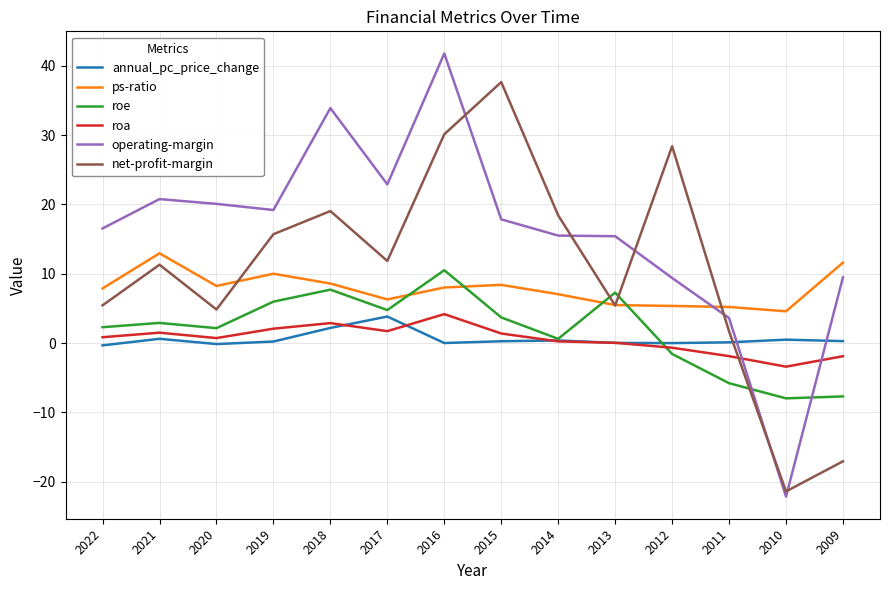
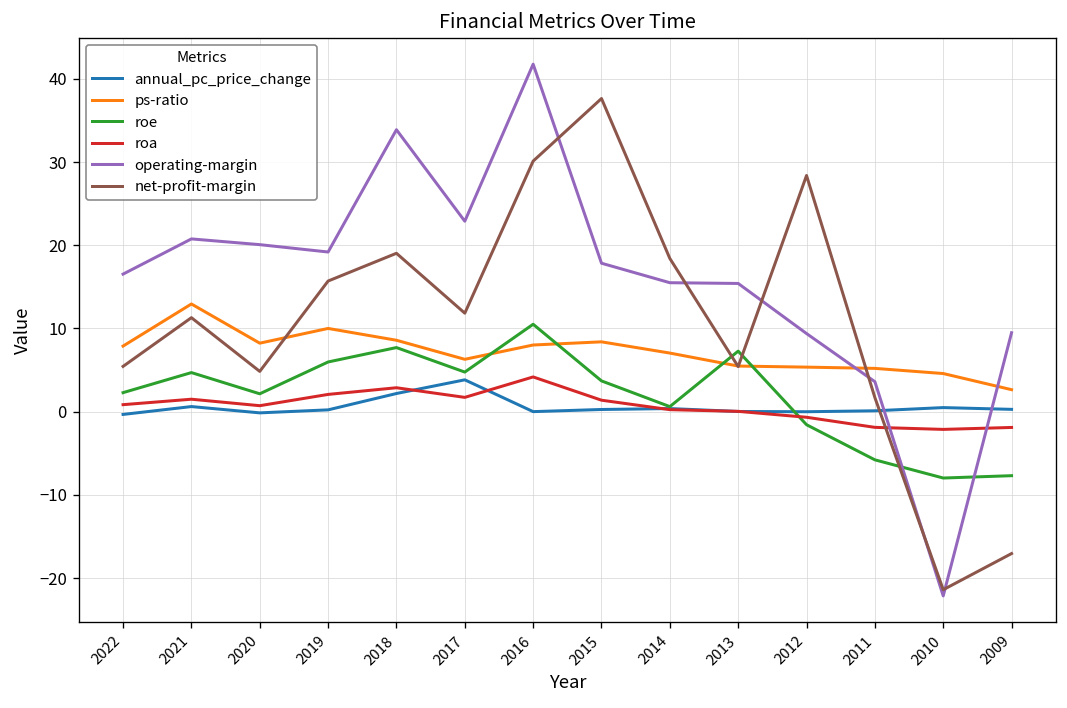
  {
    "annual_pc_price_change": {
      "2022": 0,
      "2021": 1,
      "2020": 0,
      "2019": 0,
      "2018": 2,
      "2017": 4,
      "2016": 0,
      "2015": 0,
      "2012": 0,
      "2011": 0,
      "2010": 0,
      "2009": 0
    },
    "ps-ratio": {
      "2022": 8,
      "2021": 13,
      "2020": 8,
      "2019": 10,
      "2018": 9,
      "2017": 6,
      "2016": 8,
      "2015": 8,
      "2014": 7,
      "2012": 5,
      "2011": 5,
      "2010": 5,
-     "2009": 12
+     "2009": 3
    },
    "roe": {
      "2022": 2,
-     "2021": 3,
+     "2021": 5,
      "2020": 2,
      "2019": 6,
      "2018": 8,
      "2017": 5,
      "2016": 11,
      "2015": 4,
      "2013": 7,
      "2012": -2,
      "2011": -6,
      "2010": -8,
      "2009": -8
    },
    "roa": {
      "2022": 1,
      "2021": 1,
      "2020": 1,
      "2019": 2,
      "2018": 3,
      "2017": 2,
      "2016": 4,
      "2015": 1,
      "2012": -1,
      "2011": -2,
-     "2010": -3,
+     "2010": -2,
      "2009": -2
    },
    "operating-margin": {
      "2022": 17,
      "2021": 21,
      "2020": 20,
      "2019": 19,
      "2018": 34,
      "2017": 23,
      "2016": 42,
      "2015": 18,
      "2014": 15,
      "2013": 15,
      "2012": 9,
      "2011": 4,
      "2010": -22,
      "2009": 9
    },
    "net-profit-margin": {
      "2022": 5,
      "2021": 11,
      "2020": 5,
      "2019": 16,
      "2018": 19,
      "2017": 12,
      "2016": 30,
      "2015": 38,
      "2014": 18,
      "2012": 28,
      "2011": 2,
      "2010": -21,
      "2009": -17
    }
  }
